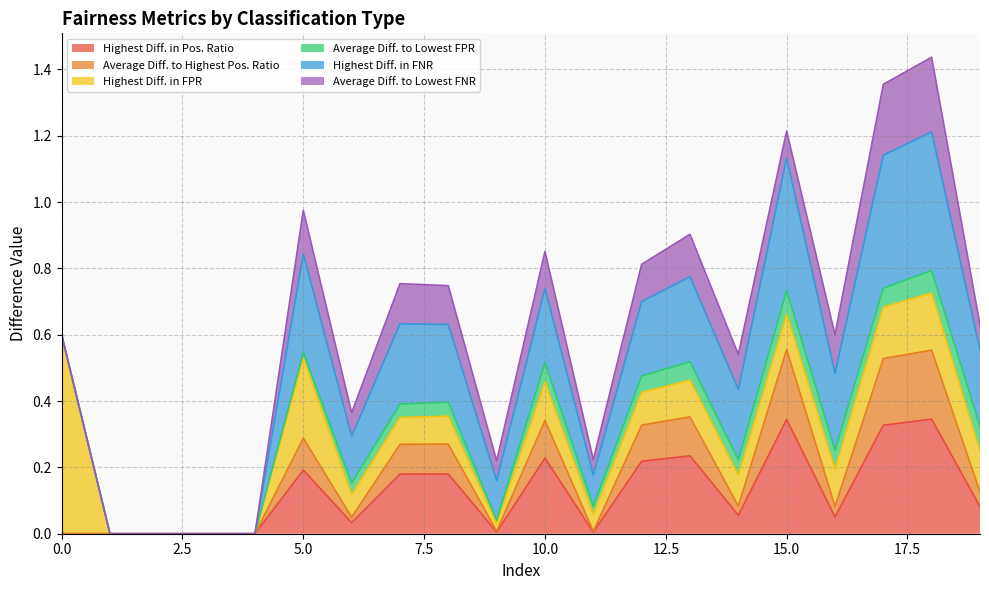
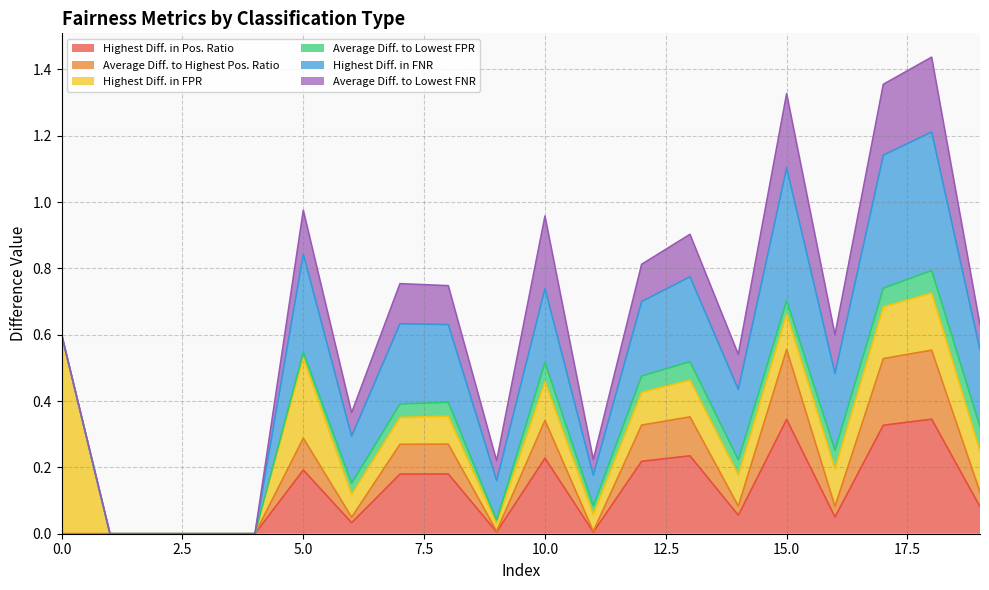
  {
    "Highest Diff. in FPR": {
      "5.0": 0.24,
      "10.0": 0.12,
      "15.0": 0.11
    },
    "Average Diff. to Lowest FPR": {
      "5.0": 0.02,
      "10.0": 0.06,
-     "15.0": 0.07
+     "15.0": 0.04
    },
    "Highest Diff. in FNR": {
      "5.0": 0.30,
      "10.0": 0.22,
      "15.0": 0.40
    },
    "Average Diff. to Lowest FNR": {
      "5.0": 0.13,
-     "10.0": 0.11,
-     "15.0": 0.08
+     "10.0": 0.22,
+     "15.0": 0.22
    }
  }
